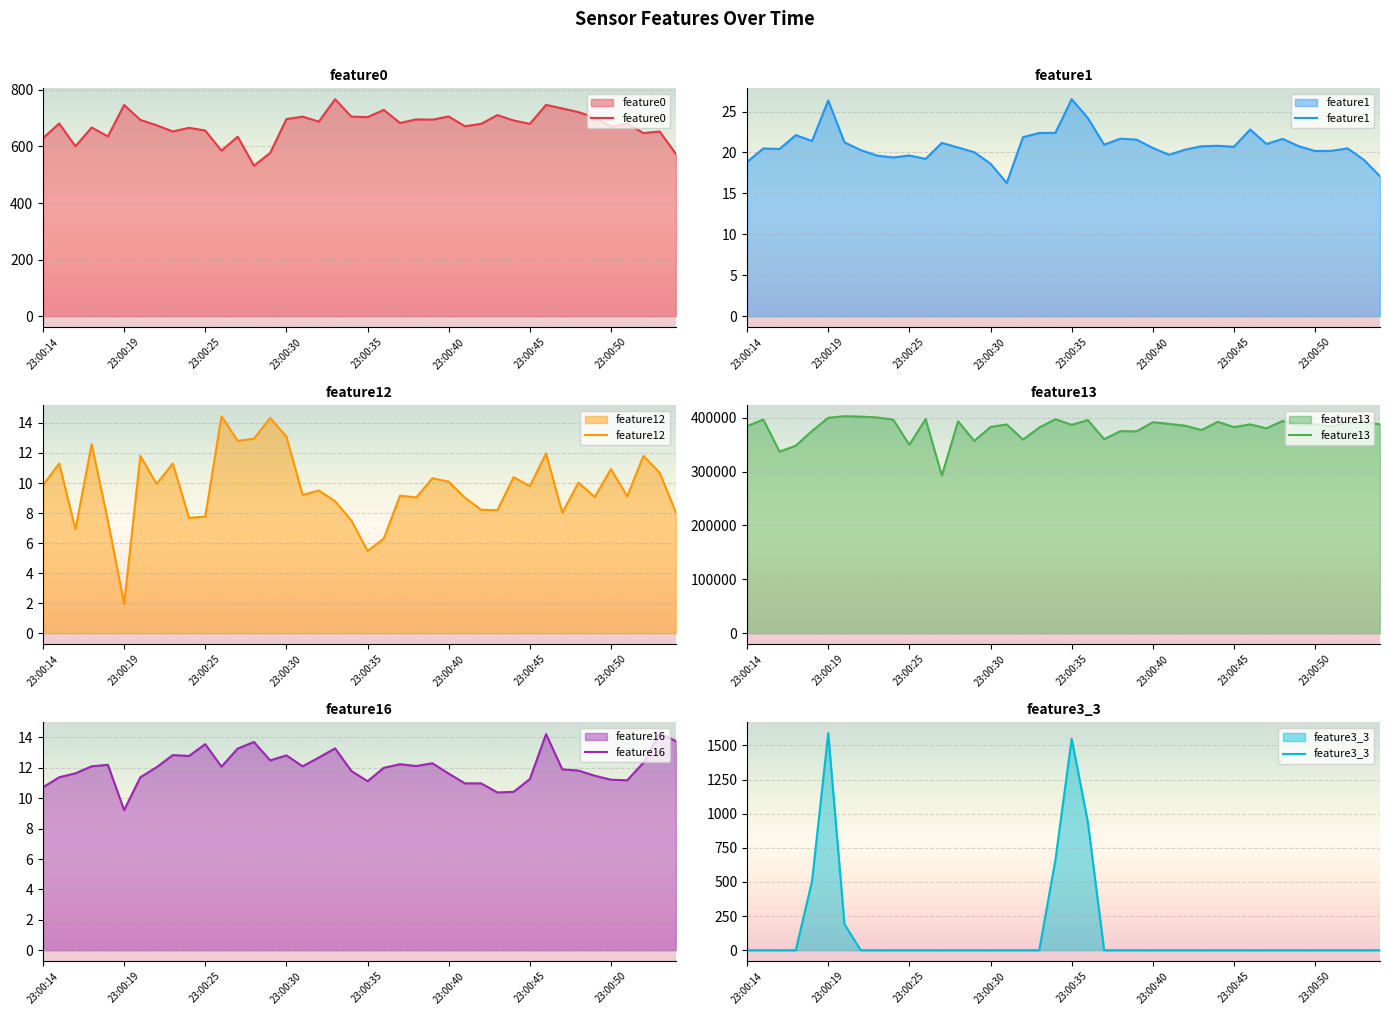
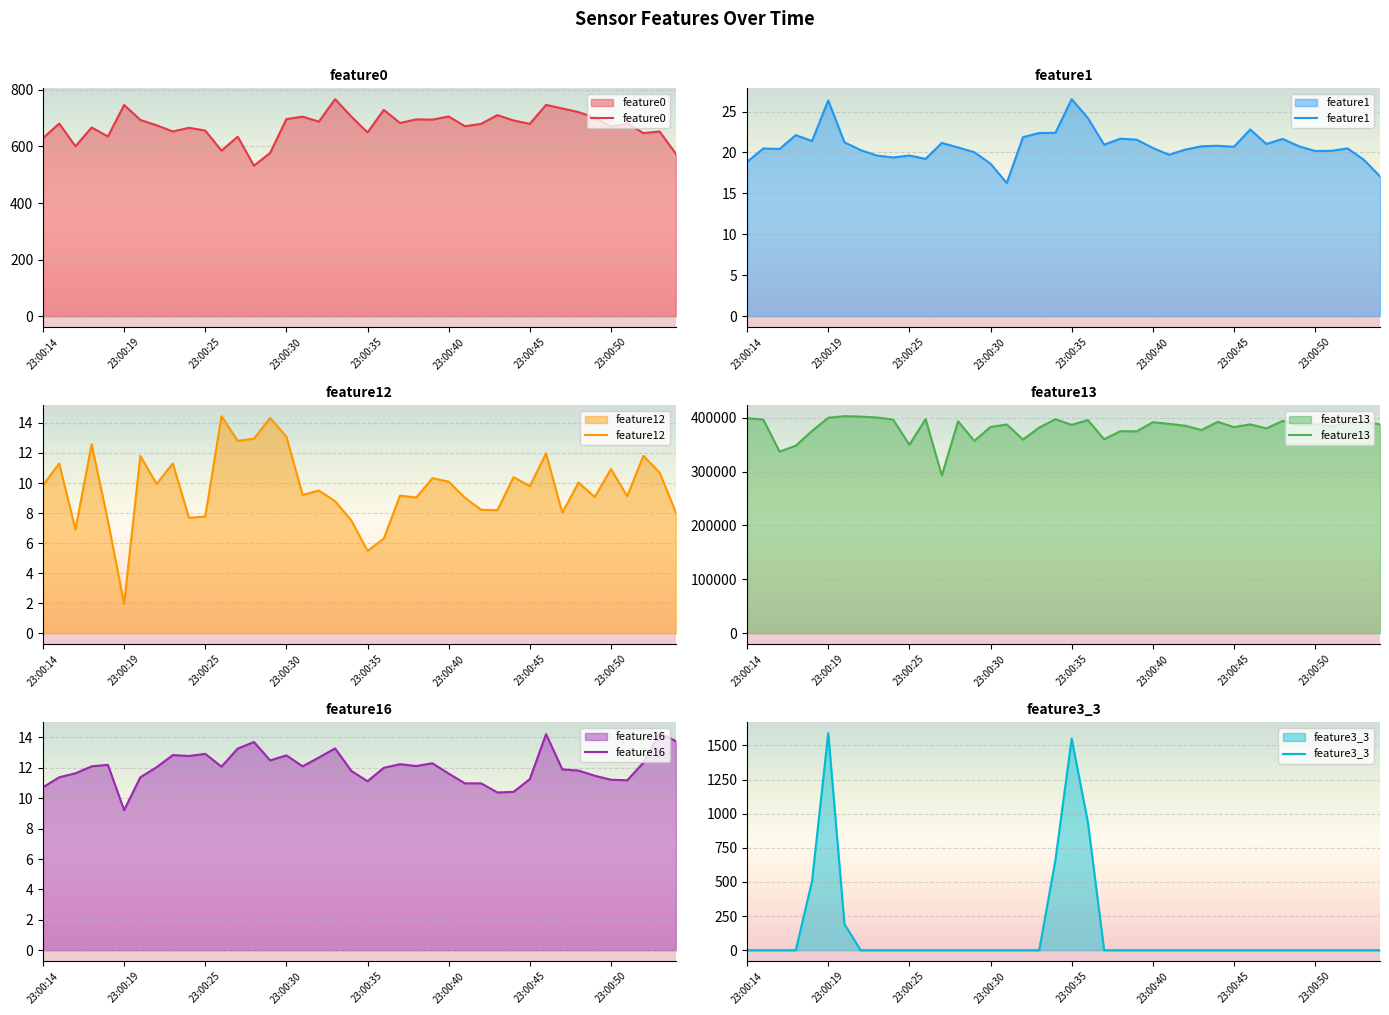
  {
    "feature0": {
      "23:00:14": 630,
      "23:00:19": 750,
      "23:00:25": 660,
      "23:00:30": 700,
-     "23:00:35": 700,
+     "23:00:35": 650,
      "23:00:40": 710,
      "23:00:45": 680
    },
    "feature1": {
      "23:00:14": 19,
      "23:00:19": 26,
      "23:00:25": 20,
      "23:00:30": 19,
      "23:00:35": 27,
      "23:00:40": 21,
      "23:00:45": 21,
      "23:00:50": 20
    },
    "feature12": {
      "23:00:14": 9.9,
      "23:00:19": 2.0,
      "23:00:25": 7.8,
      "23:00:30": 13.1,
      "23:00:35": 5.5,
      "23:00:40": 10.1,
      "23:00:45": 9.8,
      "23:00:50": 10.9
    },
    "feature13": {
-     "23:00:14": 380000,
+     "23:00:14": 400000,
      "23:00:19": 400000,
      "23:00:25": 350000,
      "23:00:30": 380000,
      "23:00:35": 390000,
      "23:00:40": 390000,
      "23:00:45": 380000
    },
    "feature16": {
      "23:00:14": 10.7,
      "23:00:19": 9.2,
-     "23:00:25": 13.6,
+     "23:00:25": 12.9,
      "23:00:30": 12.8,
      "23:00:35": 11.1,
      "23:00:40": 11.6,
      "23:00:45": 11.3,
      "23:00:50": 11.2
    },
    "feature3_3": {
      "23:00:14": 0,
      "23:00:19": 1590,
      "23:00:25": 0,
      "23:00:30": 0,
      "23:00:35": 1550,
      "23:00:40": 0,
      "23:00:45": 0,
      "23:00:50": 0
    }
  }
